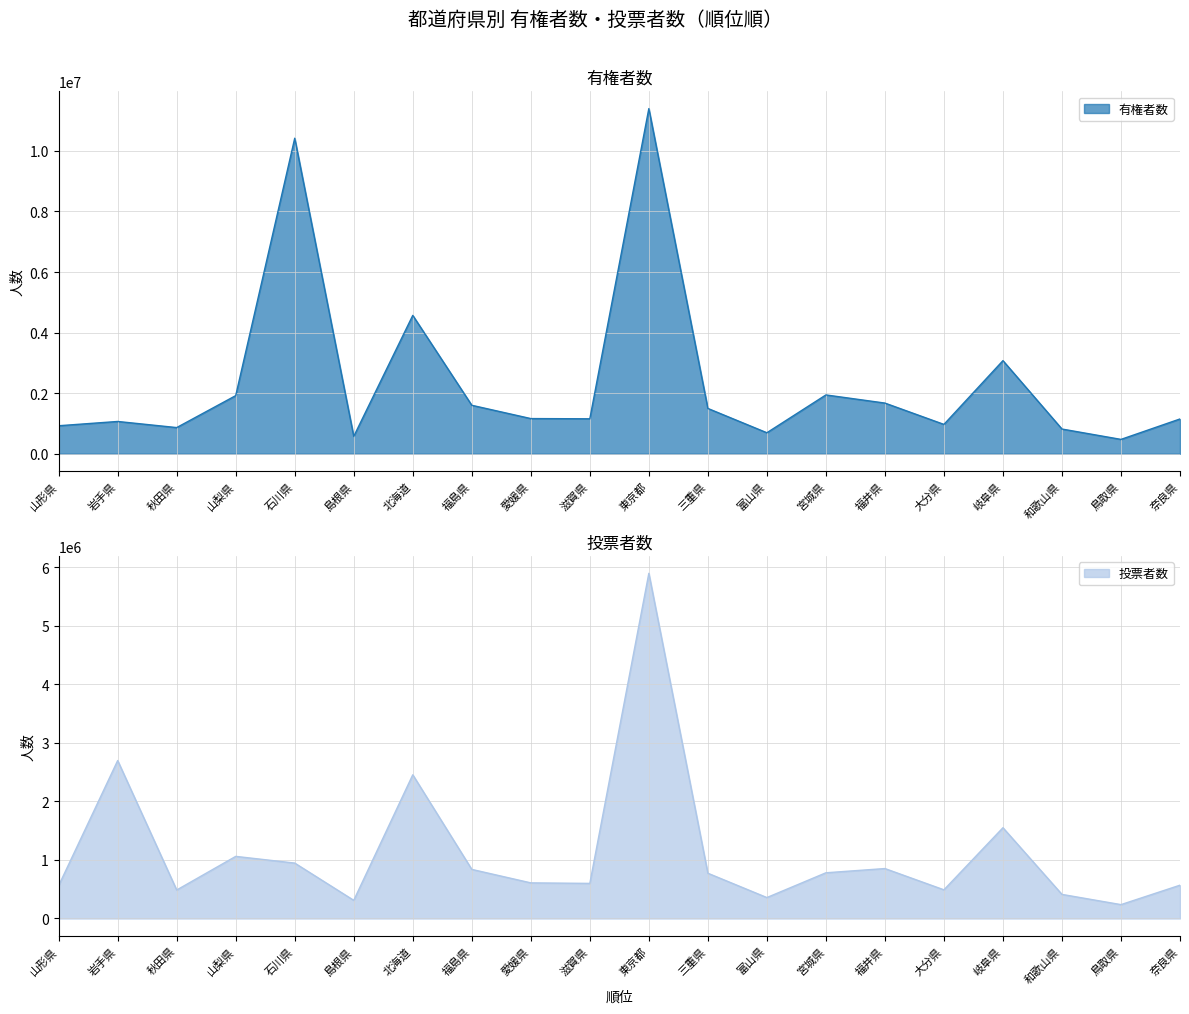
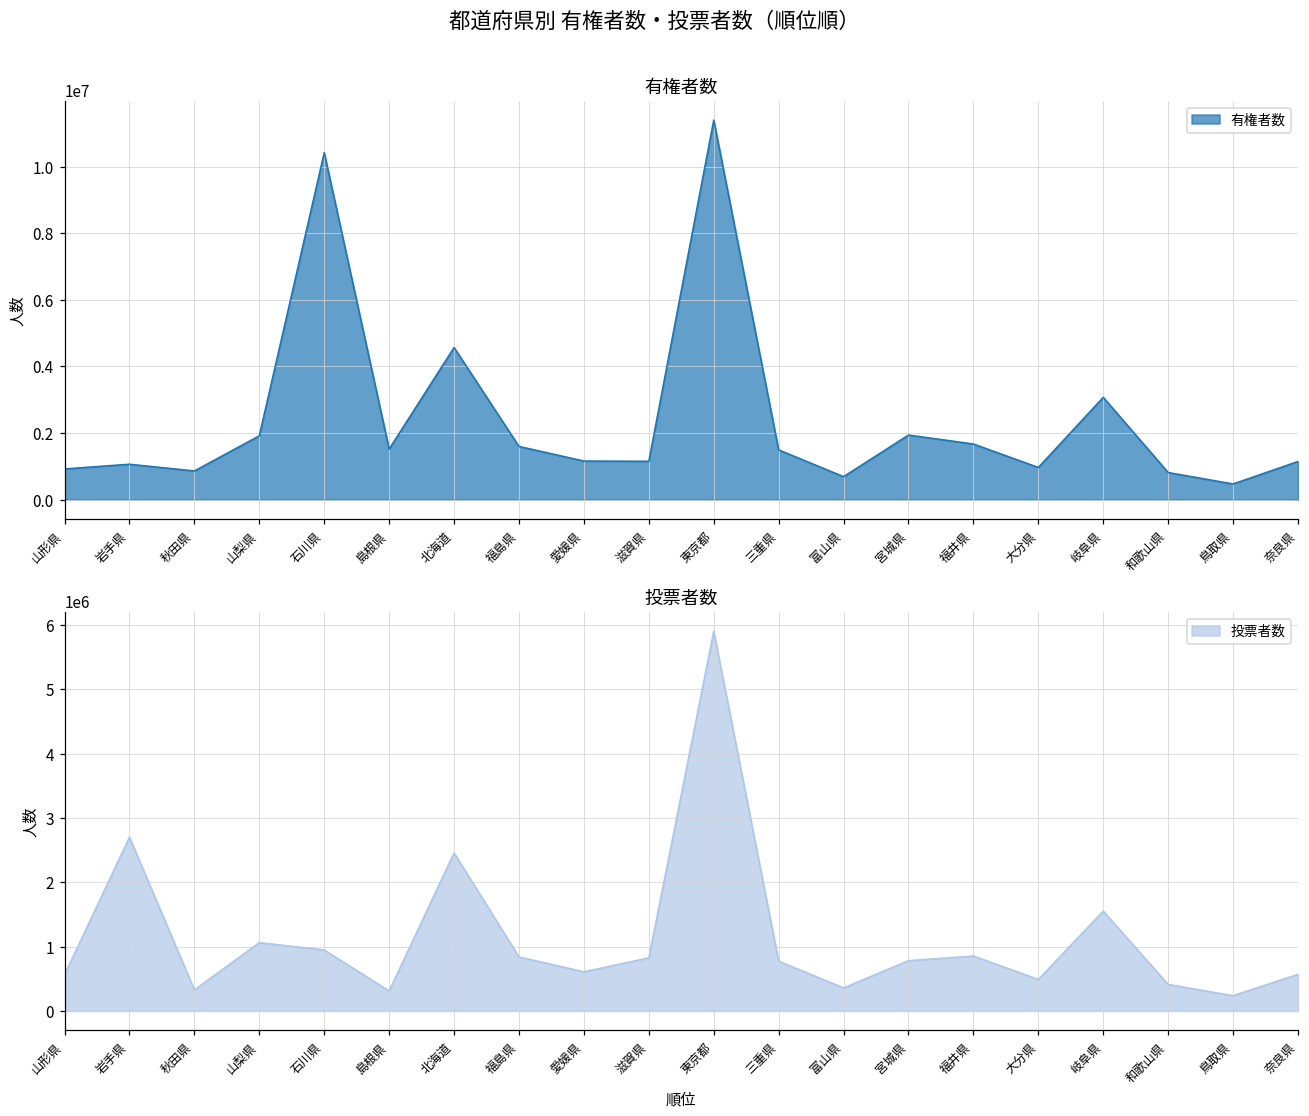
  {
    "有権者数": {
      "山形県": 900000,
      "岩手県": 1100000,
      "秋田県": 900000,
      "山梨県": 1900000,
      "石川県": 10400000,
-     "島根県": 600000,
+     "島根県": 1500000,
      "北海道": 4600000,
      "福島県": 1600000,
      "愛媛県": 1200000,
      "滋賀県": 1200000,
      "東京都": 11400000,
      "三重県": 1500000,
      "富山県": 700000,
      "宮城県": 1900000,
      "福井県": 1700000,
      "大分県": 1000000,
      "岐阜県": 3100000,
      "和歌山県": 800000,
      "鳥取県": 500000,
      "奈良県": 1100000
    },
    "投票者数": {
      "山形県": 600000,
      "岩手県": 2700000,
-     "秋田県": 500000,
+     "秋田県": 300000,
      "山梨県": 1100000,
      "石川県": 900000,
      "島根県": 300000,
      "北海道": 2500000,
      "福島県": 800000,
      "愛媛県": 600000,
-     "滋賀県": 600000,
+     "滋賀県": 800000,
      "東京都": 5900000,
      "三重県": 800000,
      "富山県": 400000,
      "宮城県": 800000,
      "福井県": 900000,
      "大分県": 500000,
      "岐阜県": 1600000,
      "和歌山県": 400000,
      "鳥取県": 200000,
      "奈良県": 600000
    }
  }
